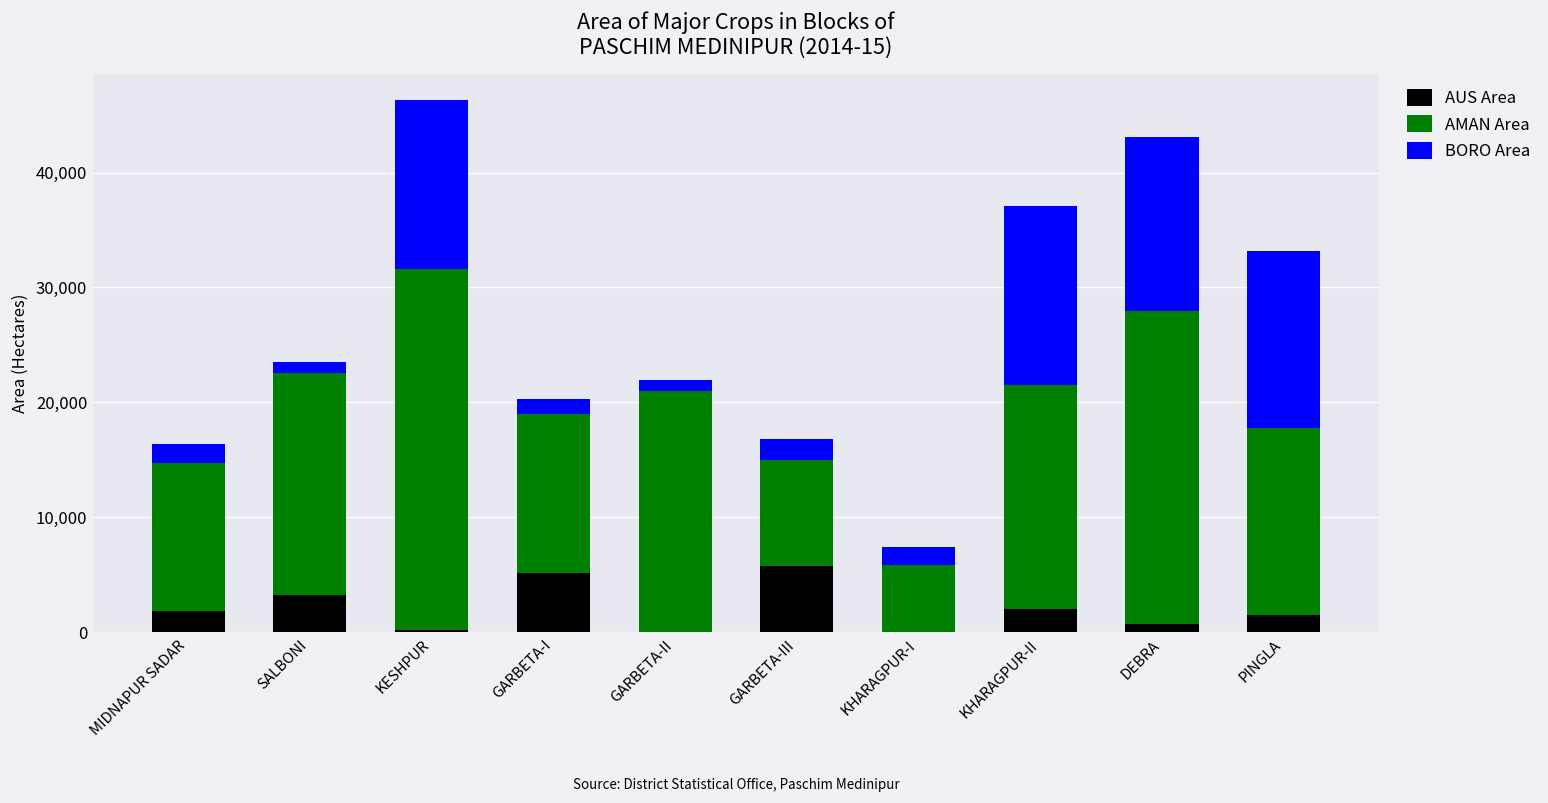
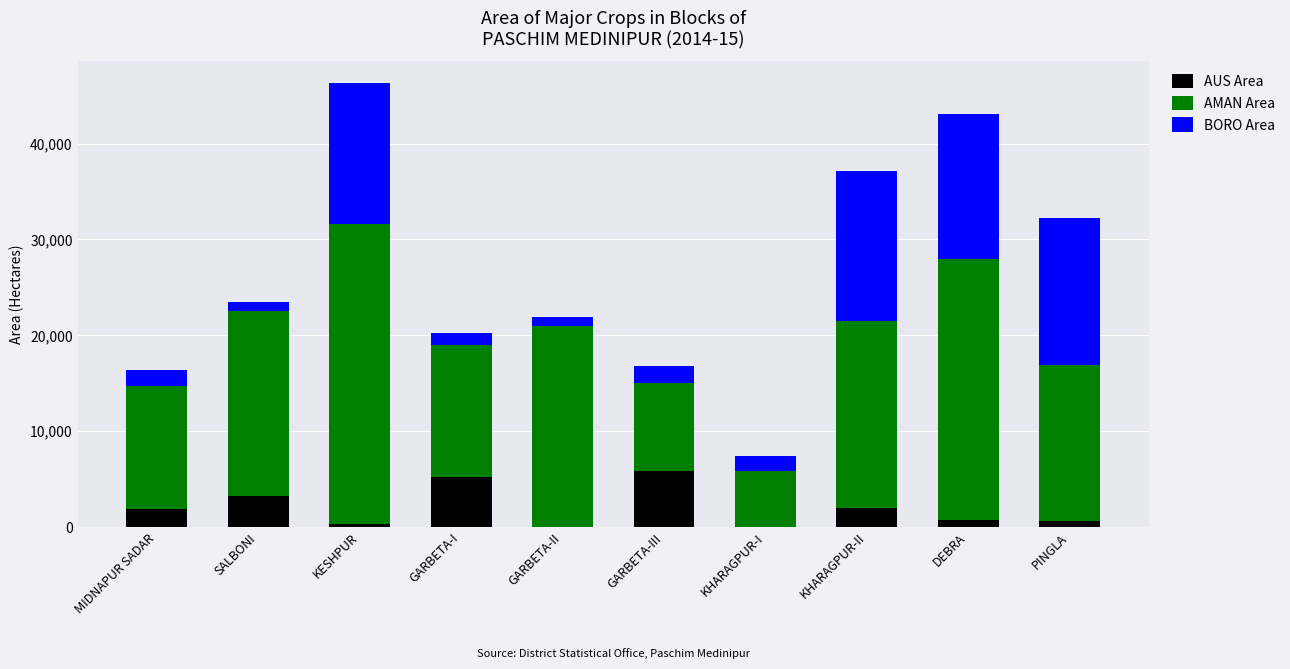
  {
    "AUS Area": {
      "MIDNAPUR SADAR": "2,000",
      "SALBONI": "3,000",
      "GARBETA-I": "5,000",
      "GARBETA-II": "0",
      "GARBETA-III": "6,000",
      "KHARAGPUR-I": "0",
      "KHARAGPUR-II": "2,000",
      "DEBRA": "1,000",
-     "PINGLA": "2,000"
+     "PINGLA": "1,000"
    },
    "AMAN Area": {
      "MIDNAPUR SADAR": "13,000",
      "SALBONI": "19,000",
      "KESHPUR": "31,000",
      "GARBETA-I": "14,000",
      "GARBETA-II": "21,000",
      "GARBETA-III": "9,000",
      "KHARAGPUR-I": "6,000",
      "KHARAGPUR-II": "20,000",
      "DEBRA": "27,000",
      "PINGLA": "16,000"
    },
    "BORO Area": {
      "MIDNAPUR SADAR": "2,000",
      "SALBONI": "1,000",
      "KESHPUR": "15,000",
      "GARBETA-I": "1,000",
      "GARBETA-II": "1,000",
      "GARBETA-III": "2,000",
      "KHARAGPUR-I": "2,000",
      "KHARAGPUR-II": "16,000",
      "DEBRA": "15,000",
      "PINGLA": "15,000"
    }
  }
